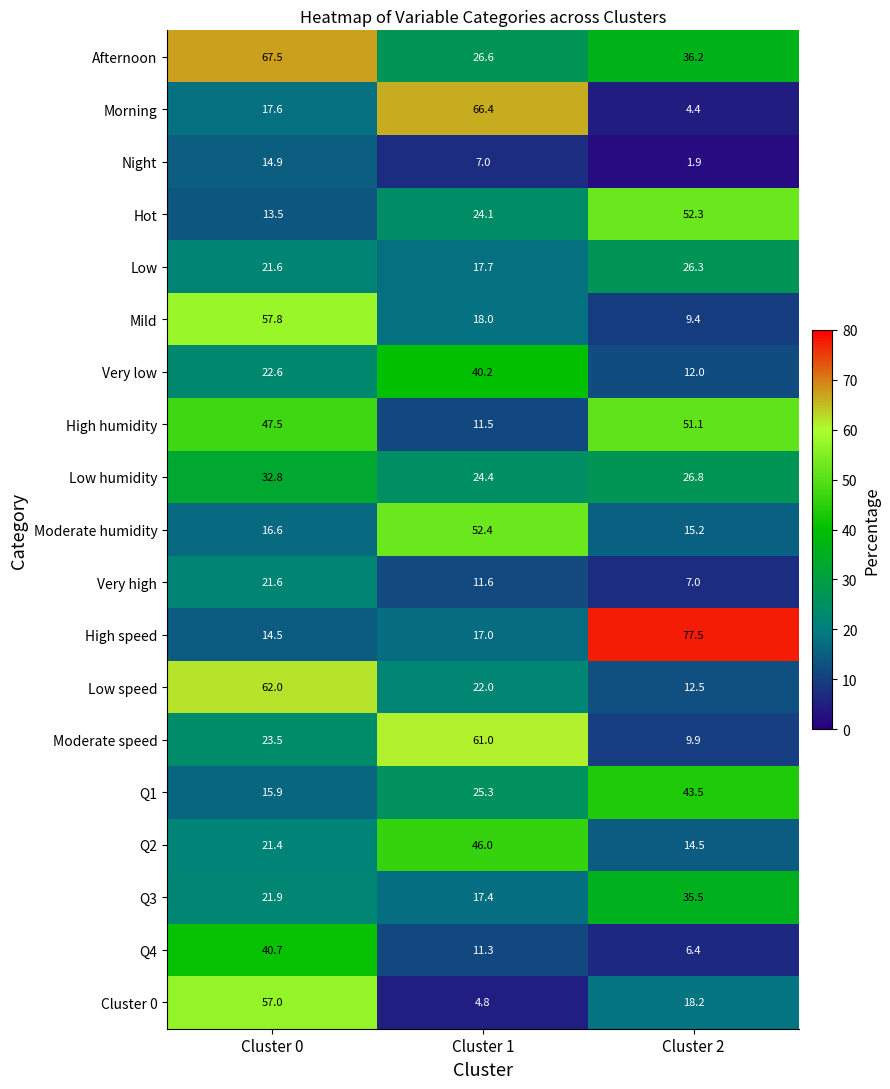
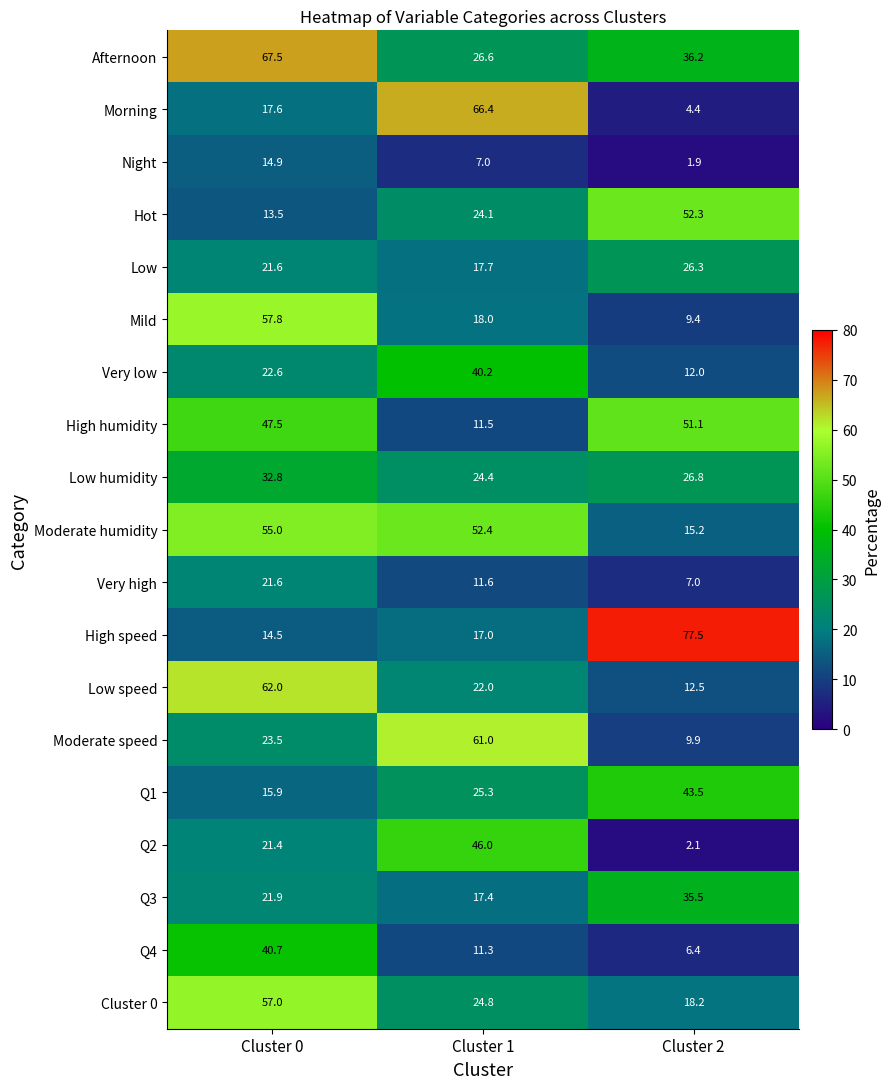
  {
    "Afternoon": {
      "Cluster 0": 67.5,
      "Cluster 1": 26.6,
      "Cluster 2": 36.2
    },
    "Morning": {
      "Cluster 0": 17.6,
      "Cluster 1": 66.4,
      "Cluster 2": 4.4
    },
    "Night": {
      "Cluster 0": 14.9,
      "Cluster 1": 7.0,
      "Cluster 2": 1.9
    },
    "Hot": {
      "Cluster 0": 13.5,
      "Cluster 1": 24.1,
      "Cluster 2": 52.3
    },
    "Low": {
      "Cluster 0": 21.6,
      "Cluster 1": 17.7,
      "Cluster 2": 26.3
    },
    "Mild": {
      "Cluster 0": 57.8,
      "Cluster 1": 18.0,
      "Cluster 2": 9.4
    },
    "Very low": {
      "Cluster 0": 22.6,
      "Cluster 1": 40.2,
      "Cluster 2": 12.0
    },
    "High humidity": {
      "Cluster 0": 47.5,
      "Cluster 1": 11.5,
      "Cluster 2": 51.1
    },
    "Low humidity": {
      "Cluster 0": 32.8,
      "Cluster 1": 24.4,
      "Cluster 2": 26.8
    },
    "Moderate humidity": {
-     "Cluster 0": 16.6,
+     "Cluster 0": 55.0,
      "Cluster 1": 52.4,
      "Cluster 2": 15.2
    },
    "Very high": {
      "Cluster 0": 21.6,
      "Cluster 1": 11.6,
      "Cluster 2": 7.0
    },
    "High speed": {
      "Cluster 0": 14.5,
      "Cluster 1": 17.0,
      "Cluster 2": 77.5
    },
    "Low speed": {
      "Cluster 0": 62.0,
      "Cluster 1": 22.0,
      "Cluster 2": 12.5
    },
    "Moderate speed": {
      "Cluster 0": 23.5,
      "Cluster 1": 61.0,
      "Cluster 2": 9.9
    },
    "Q1": {
      "Cluster 0": 15.9,
      "Cluster 1": 25.3,
      "Cluster 2": 43.5
    },
    "Q2": {
      "Cluster 0": 21.4,
      "Cluster 1": 46.0,
-     "Cluster 2": 14.5
+     "Cluster 2": 2.1
    },
    "Q3": {
      "Cluster 0": 21.9,
      "Cluster 1": 17.4,
      "Cluster 2": 35.5
    },
    "Q4": {
      "Cluster 0": 40.7,
      "Cluster 1": 11.3,
      "Cluster 2": 6.4
    },
    "Cluster 0": {
      "Cluster 0": 57.0,
-     "Cluster 1": 4.8,
+     "Cluster 1": 24.8,
      "Cluster 2": 18.2
    }
  }
